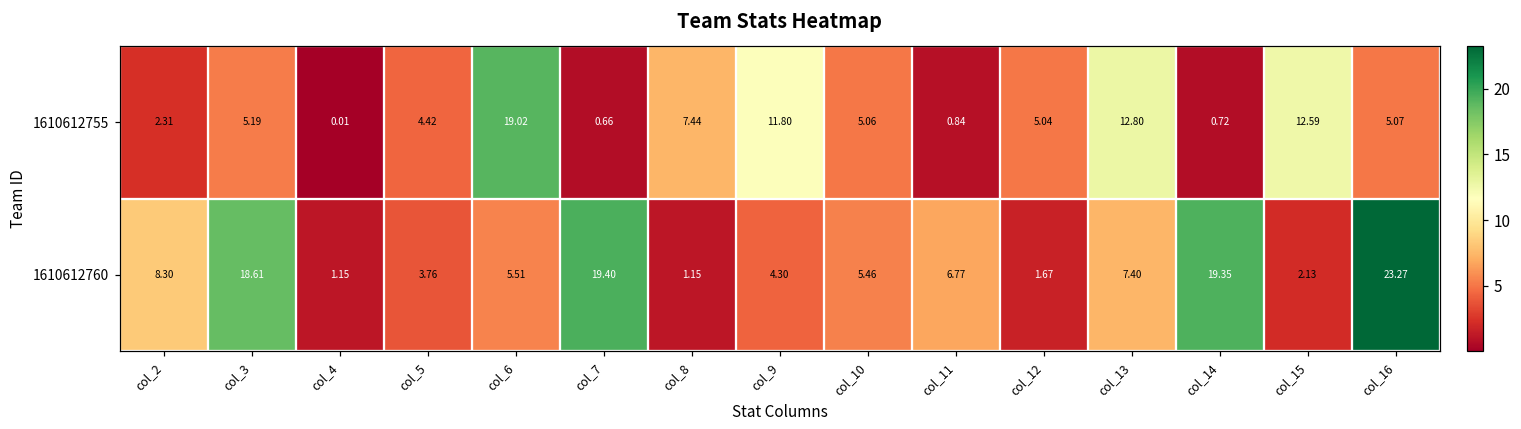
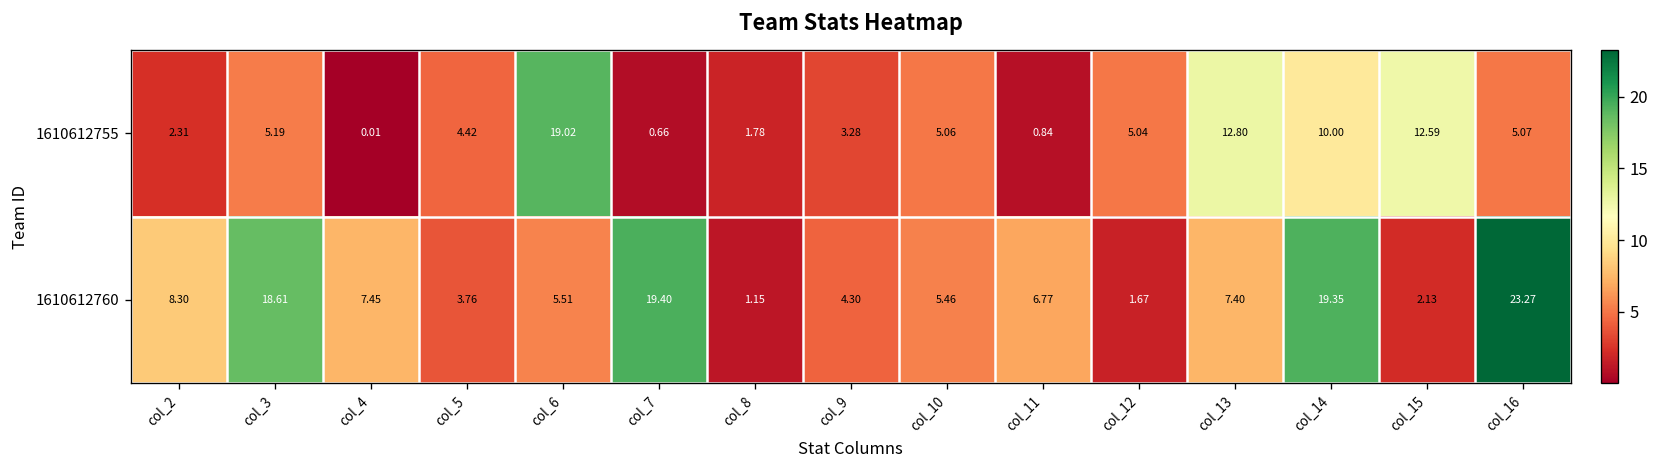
  {
    "1610612755": {
      "col_2": 2.31,
      "col_3": 5.19,
      "col_4": 0.01,
      "col_5": 4.42,
      "col_6": 19.02,
      "col_7": 0.66,
-     "col_8": 7.44,
-     "col_9": 11.80,
+     "col_8": 1.78,
+     "col_9": 3.28,
      "col_10": 5.06,
      "col_11": 0.84,
      "col_12": 5.04,
      "col_13": 12.80,
-     "col_14": 0.72,
+     "col_14": 10.00,
      "col_15": 12.59,
      "col_16": 5.07
    },
    "1610612760": {
      "col_2": 8.30,
      "col_3": 18.61,
-     "col_4": 1.15,
+     "col_4": 7.45,
      "col_5": 3.76,
      "col_6": 5.51,
      "col_7": 19.40,
      "col_8": 1.15,
      "col_9": 4.30,
      "col_10": 5.46,
      "col_11": 6.77,
      "col_12": 1.67,
      "col_13": 7.40,
      "col_14": 19.35,
      "col_15": 2.13,
      "col_16": 23.27
    }
  }
